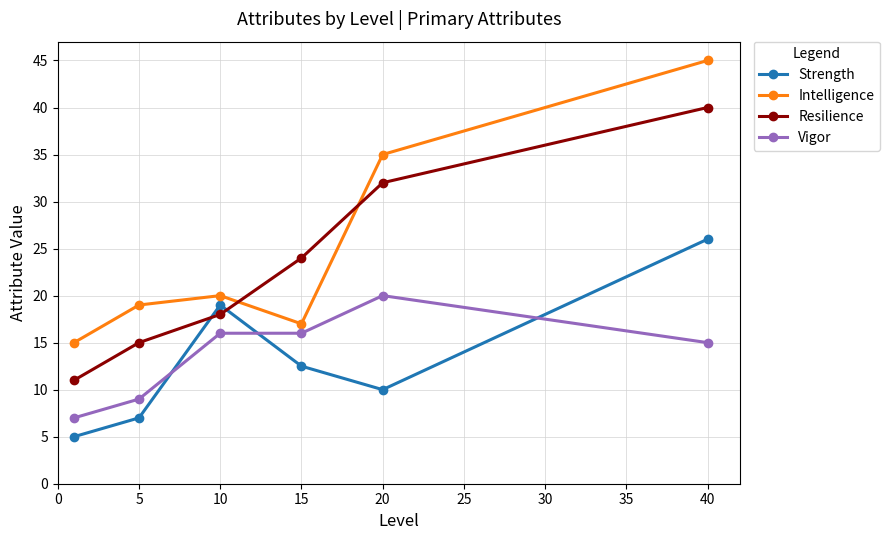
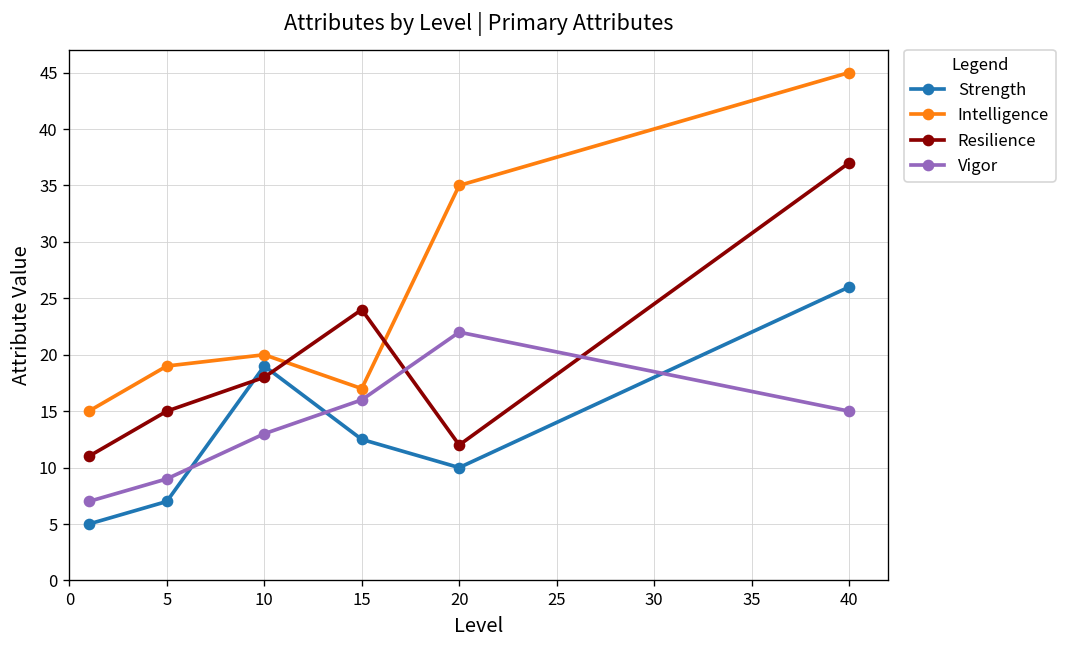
  {
    "Strength": {
      "5": 7,
      "10": 19,
      "15": 13,
      "20": 10,
      "40": 26
    },
    "Intelligence": {
      "5": 19,
      "10": 20,
      "15": 17,
      "20": 35,
      "40": 45
    },
    "Resilience": {
      "5": 15,
      "10": 18,
      "15": 24,
-     "20": 32,
-     "40": 40
+     "20": 12,
+     "40": 37
    },
    "Vigor": {
      "5": 9,
-     "10": 16,
+     "10": 13,
      "15": 16,
-     "20": 20,
+     "20": 22,
      "40": 15
    }
  }
